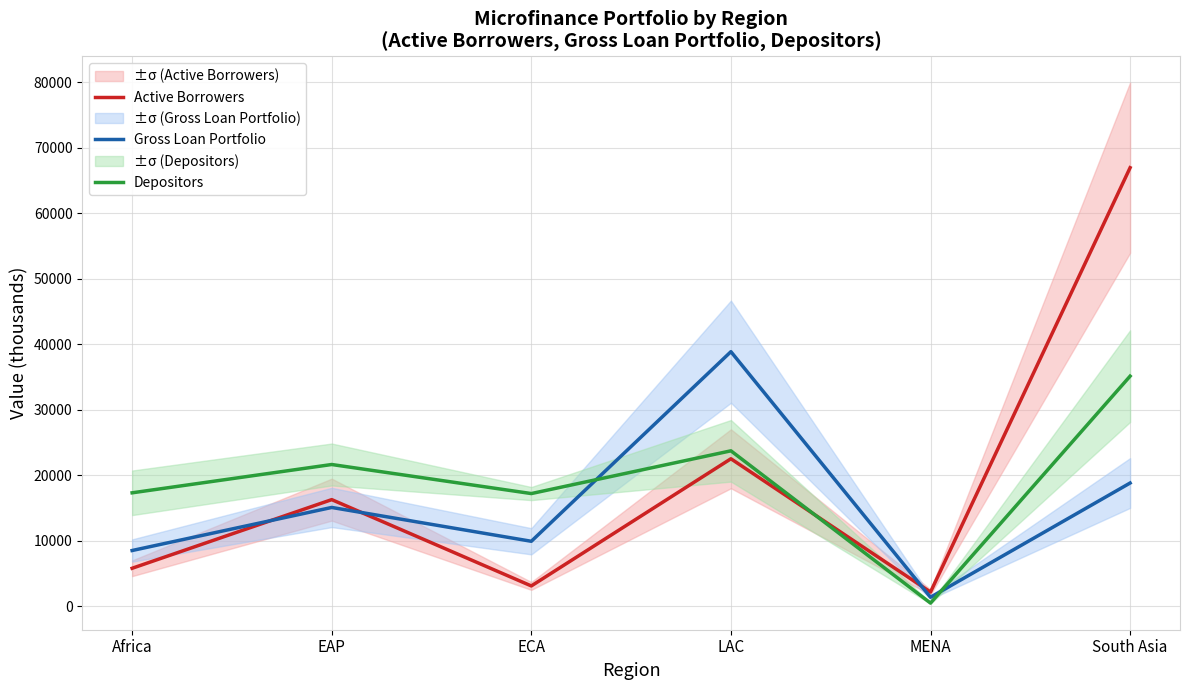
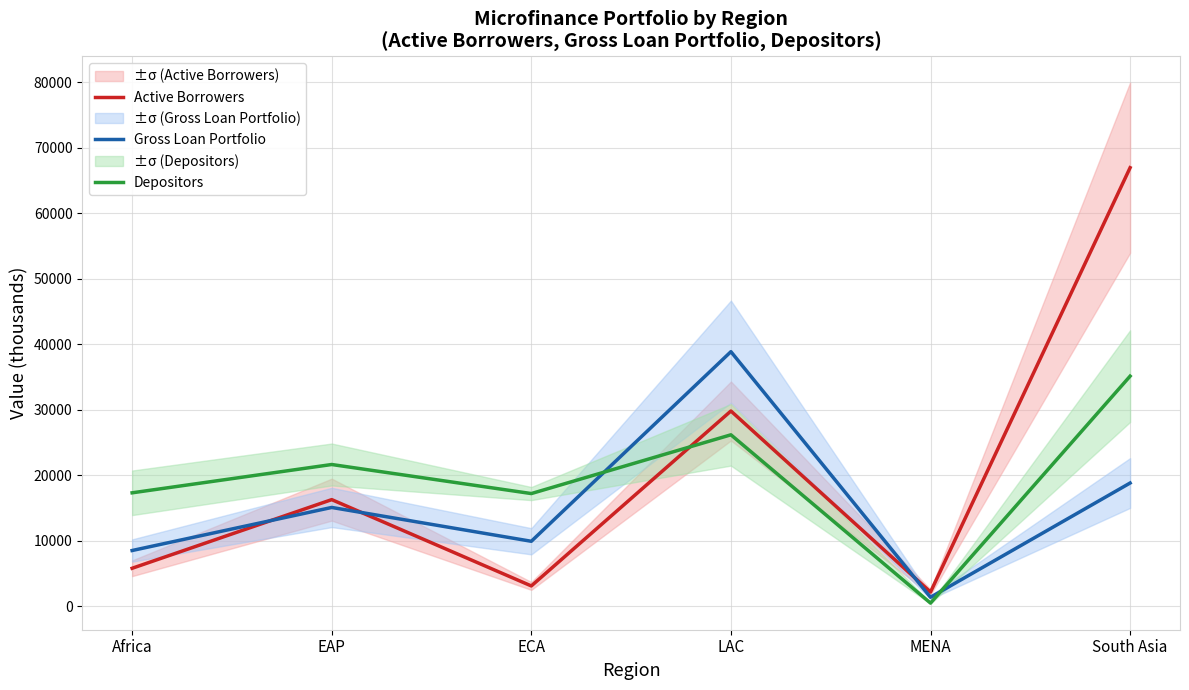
  {
    "Active Borrowers": {
      "Africa": 6000,
      "EAP": 16000,
      "ECA": 3000,
-     "LAC": 22000,
+     "LAC": 30000,
      "MENA": 2000,
      "South Asia": 67000
    },
    "Gross Loan Portfolio": {
      "Africa": 8000,
      "EAP": 15000,
      "ECA": 10000,
      "LAC": 39000,
      "South Asia": 19000
    },
    "Depositors": {
      "Africa": 17000,
      "EAP": 22000,
      "ECA": 17000,
-     "LAC": 24000,
+     "LAC": 26000,
      "South Asia": 35000
    }
  }
